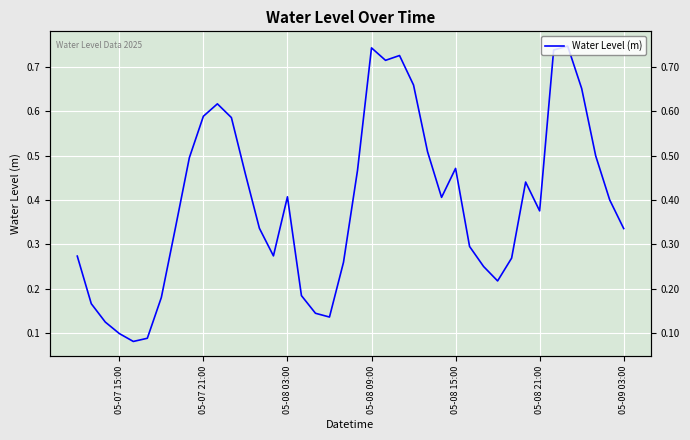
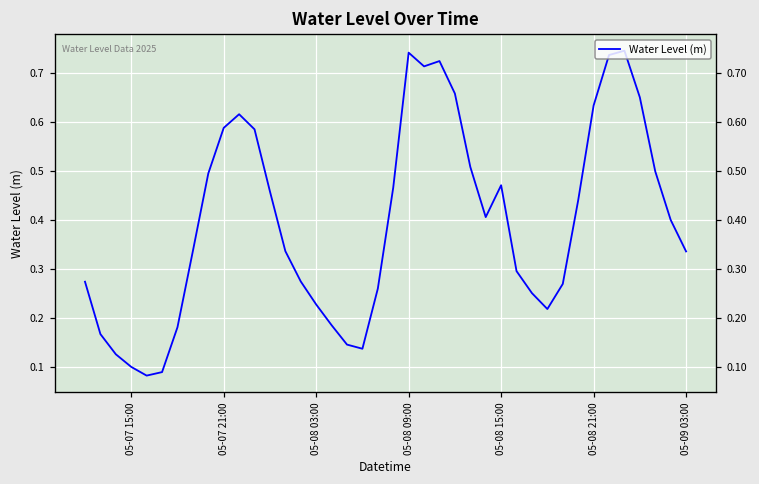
  {
    "05-07 15:00": 0.10,
    "05-07 21:00": 0.59,
-   "05-08 03:00": 0.41,
+   "05-08 03:00": 0.23,
    "05-08 09:00": 0.74,
    "05-08 15:00": 0.47,
-   "05-08 21:00": 0.38,
+   "05-08 21:00": 0.63,
    "05-09 03:00": 0.34
  }
